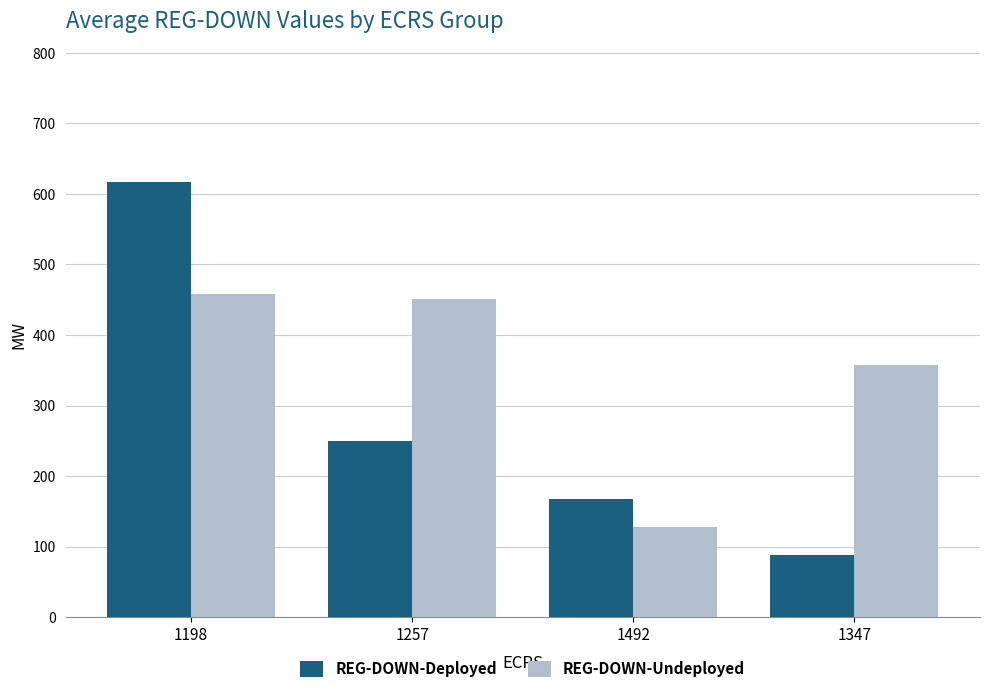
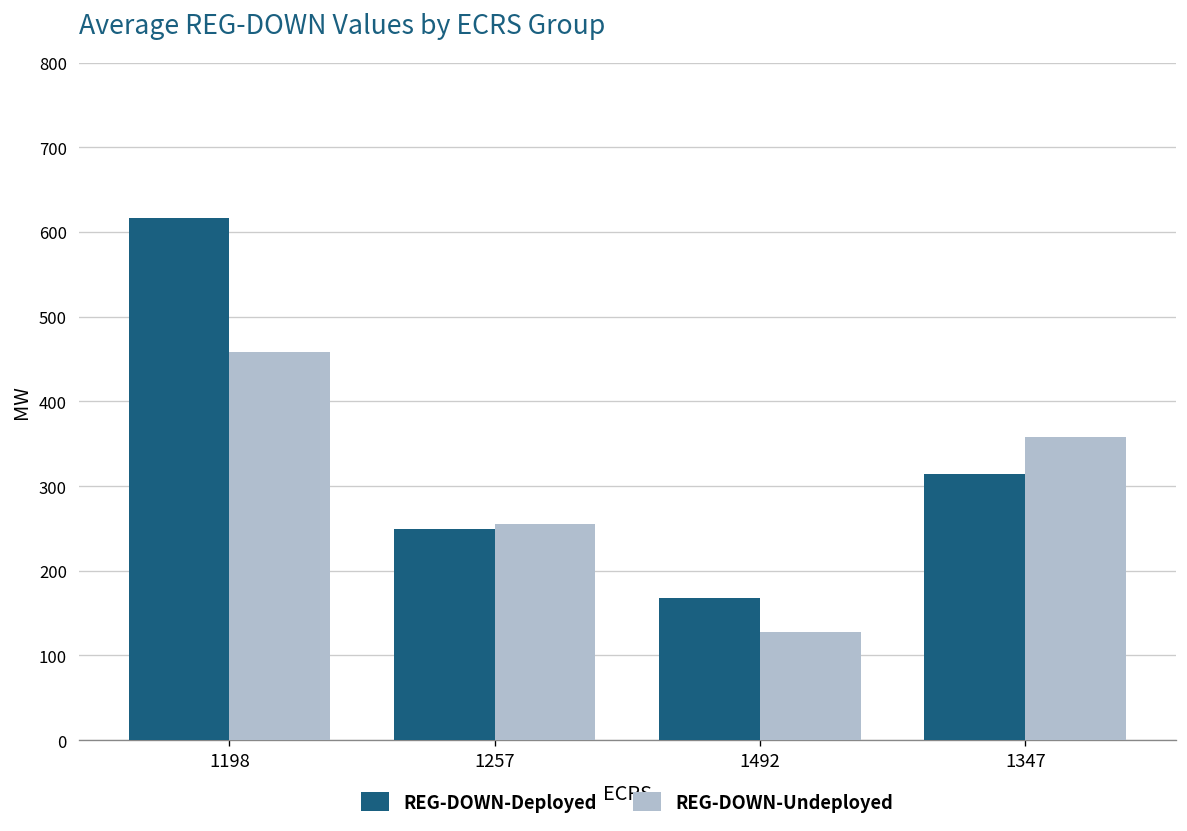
  {
    "REG-DOWN-Deployed": {
      "1198": 620,
      "1257": 250,
      "1492": 170,
-     "1347": 90
+     "1347": 310
    },
    "REG-DOWN-Undeployed": {
      "1198": 460,
-     "1257": 450,
+     "1257": 260,
      "1492": 130,
      "1347": 360
    }
  }
